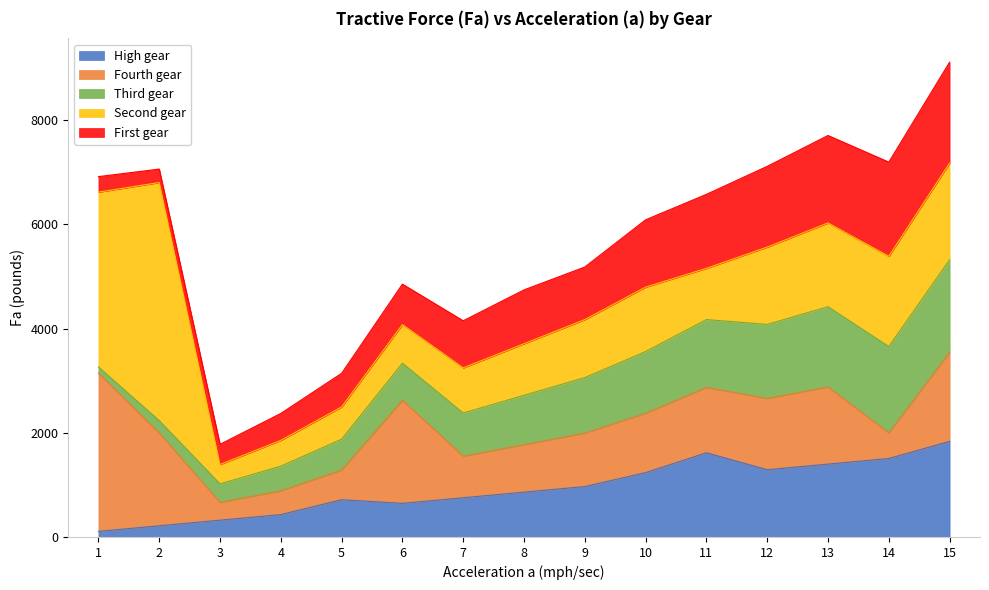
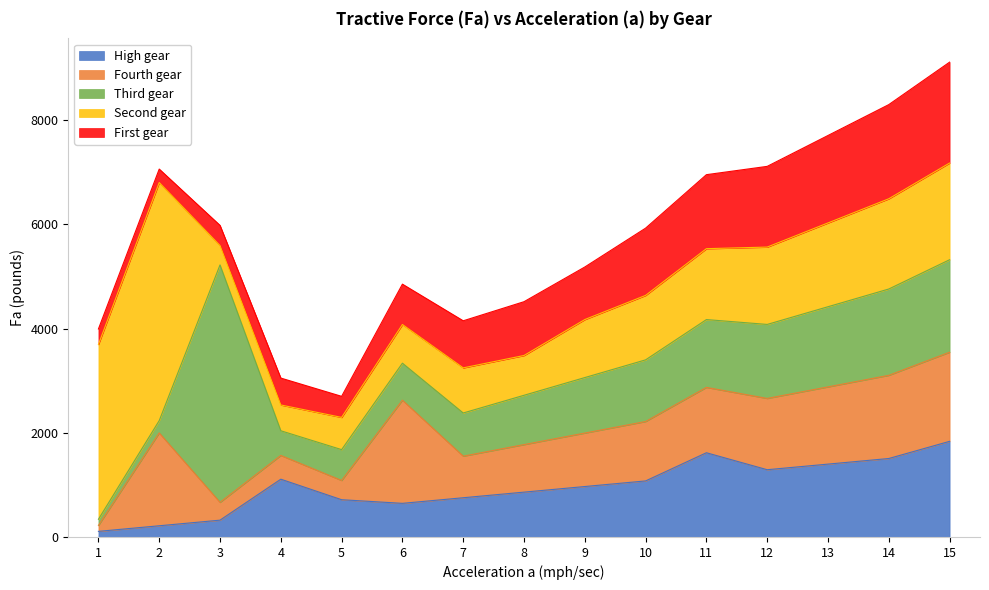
  {
    "High gear": {
      "1": 100,
      "2": 200,
      "3": 300,
-     "4": 400,
+     "4": 1100,
      "5": 700,
      "6": 600,
      "7": 800,
      "8": 900,
      "9": 1000,
-     "10": 1200,
+     "10": 1100,
      "11": 1600,
      "12": 1300,
      "13": 1400,
      "14": 1500,
      "15": 1800
    },
    "Fourth gear": {
-     "1": 3000,
+     "1": 100,
      "2": 1800,
      "3": 300,
      "4": 500,
-     "5": 600,
+     "5": 400,
      "6": 2000,
      "7": 800,
      "8": 900,
      "9": 1000,
      "10": 1100,
      "11": 1300,
      "12": 1400,
      "13": 1500,
-     "14": 500,
+     "14": 1600,
      "15": 1700
    },
    "Third gear": {
      "1": 100,
      "2": 200,
-     "3": 400,
+     "3": 4600,
      "4": 500,
      "5": 600,
      "6": 700,
      "7": 800,
      "8": 900,
      "9": 1100,
      "10": 1200,
      "11": 1300,
      "12": 1400,
      "13": 1500,
      "14": 1700,
      "15": 1800
    },
    "Second gear": {
      "1": 3400,
      "2": 4600,
      "3": 400,
      "4": 500,
      "5": 600,
      "6": 700,
      "7": 900,
-     "8": 1000,
+     "8": 800,
      "9": 1100,
      "10": 1200,
-     "11": 1000,
+     "11": 1400,
      "12": 1500,
      "13": 1600,
      "14": 1700,
      "15": 1900
    },
    "First gear": {
      "1": 300,
      "2": 300,
      "3": 400,
      "4": 500,
-     "5": 600,
+     "5": 400,
      "6": 800,
      "7": 900,
      "8": 1000,
      "9": 1000,
      "10": 1300,
      "11": 1400,
      "12": 1500,
      "13": 1700,
      "14": 1800,
      "15": 1900
    }
  }
